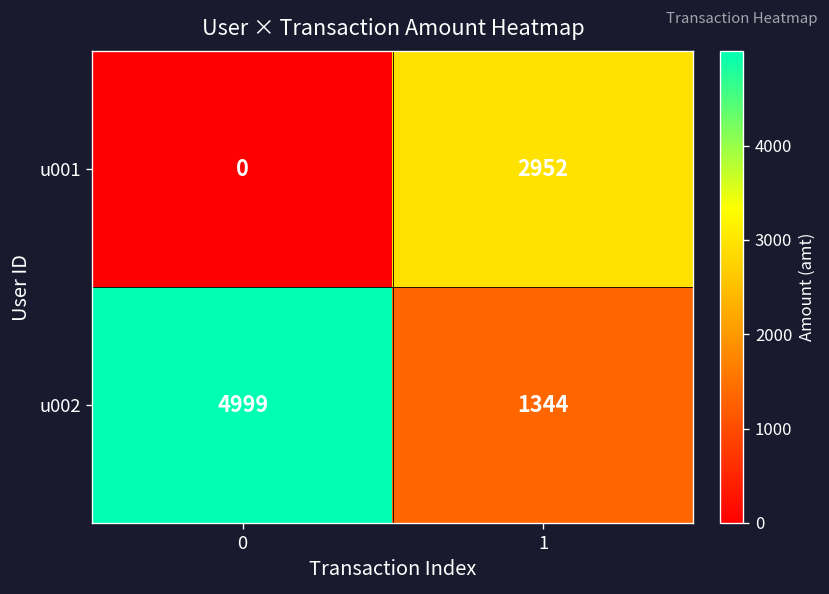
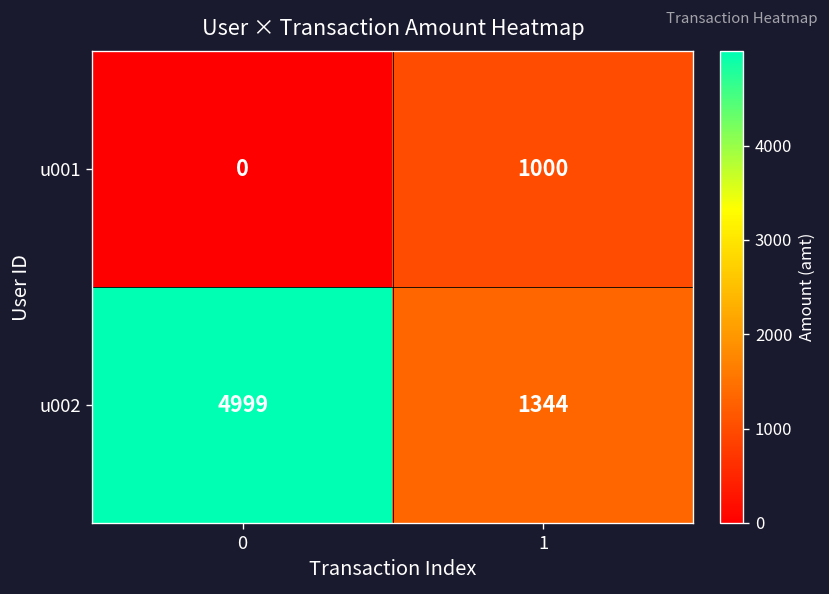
  {
    "u001": {
      "0": 0,
-     "1": 2952
+     "1": 1000
    },
    "u002": {
      "0": 4999,
      "1": 1344
    }
  }
